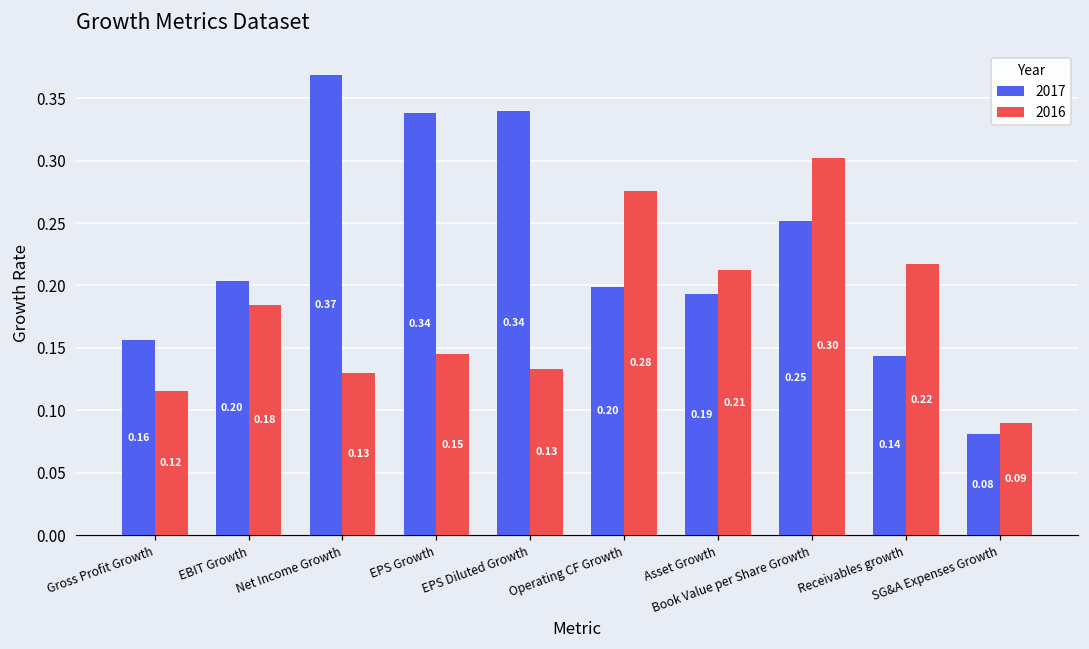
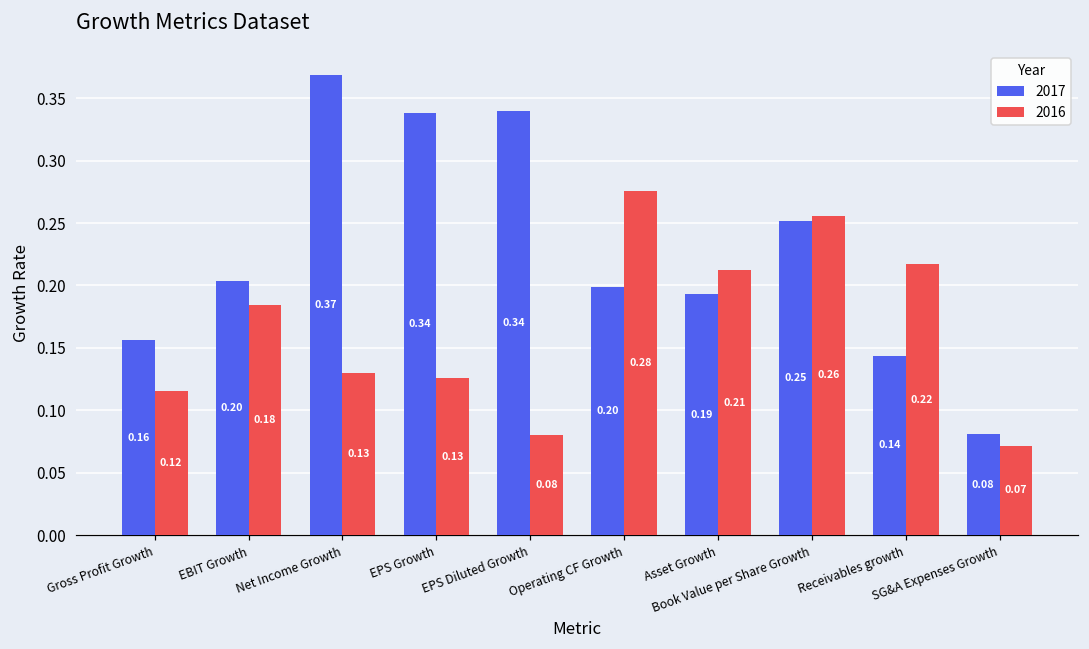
  {
    "2017": {
      "Gross Profit Growth": 0.16,
      "EBIT Growth": 0.20,
      "Net Income Growth": 0.37,
      "EPS Growth": 0.34,
      "EPS Diluted Growth": 0.34,
      "Operating CF Growth": 0.20,
      "Asset Growth": 0.19,
      "Book Value per Share Growth": 0.25,
      "Receivables growth": 0.14,
      "SG&A Expenses Growth": 0.08
    },
    "2016": {
      "Gross Profit Growth": 0.12,
      "EBIT Growth": 0.18,
      "Net Income Growth": 0.13,
-     "EPS Growth": 0.15,
-     "EPS Diluted Growth": 0.13,
+     "EPS Growth": 0.13,
+     "EPS Diluted Growth": 0.08,
      "Operating CF Growth": 0.28,
      "Asset Growth": 0.21,
-     "Book Value per Share Growth": 0.30,
+     "Book Value per Share Growth": 0.26,
      "Receivables growth": 0.22,
-     "SG&A Expenses Growth": 0.09
+     "SG&A Expenses Growth": 0.07
    }
  }
